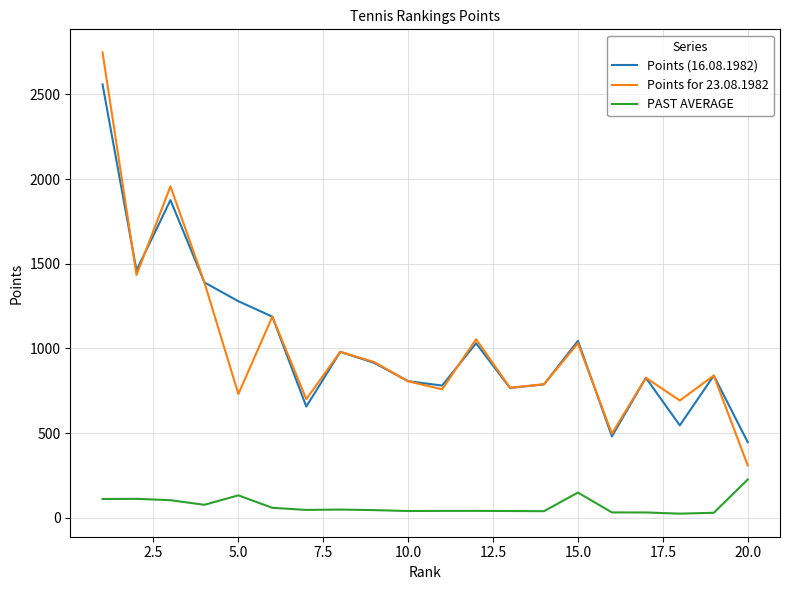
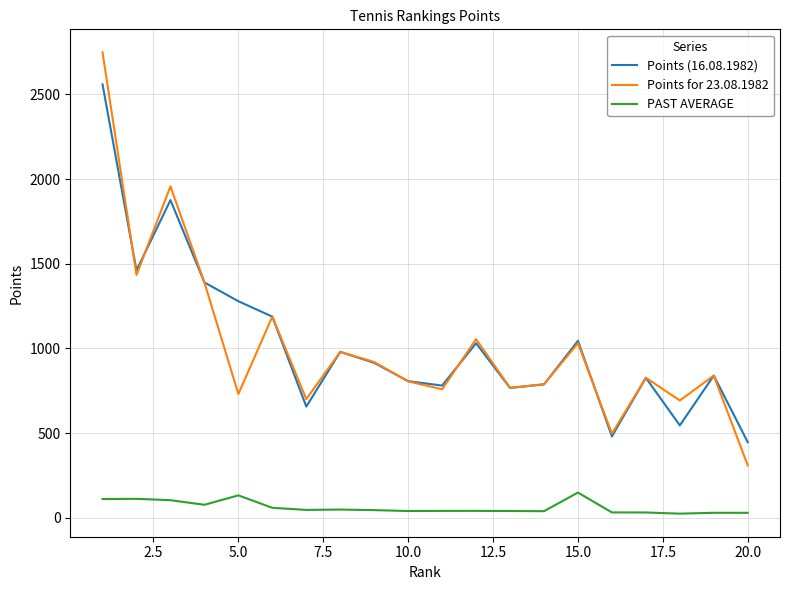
  {
    "Points (16.08.1982)": {
      "5.0": 1280,
      "20.0": 450
    },
    "Points for 23.08.1982": {
      "5.0": 730,
      "20.0": 310
    },
    "PAST AVERAGE": {
      "5.0": 130,
      "10.0": 40,
      "15.0": 150,
-     "20.0": 230
+     "20.0": 30
    }
  }
